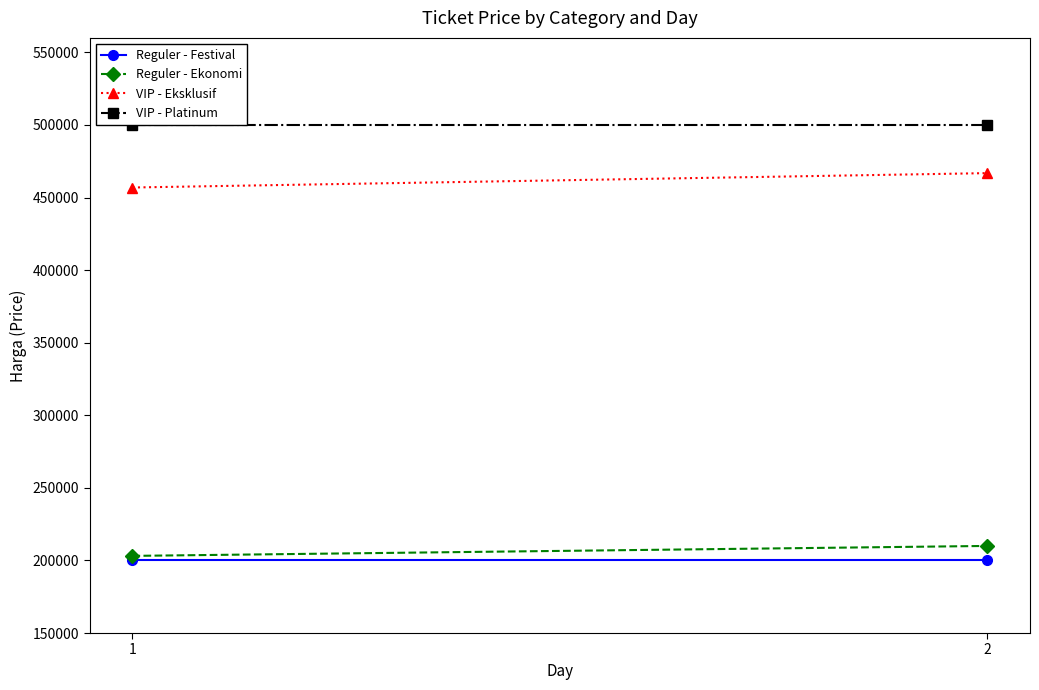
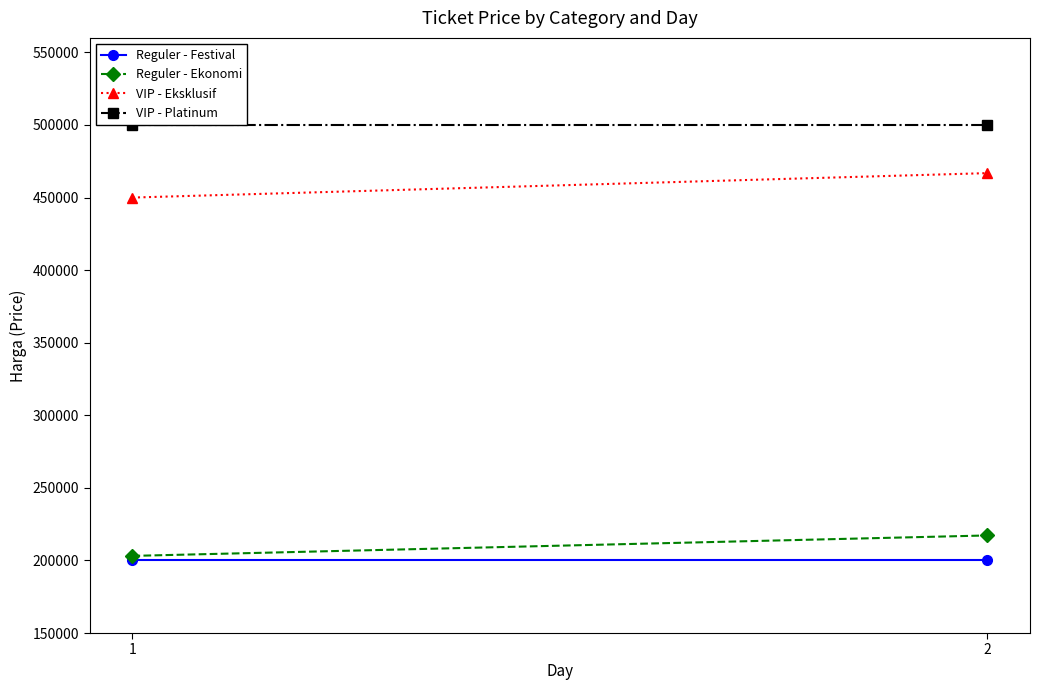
  {
    "Reguler - Festival": {
      "1": 200000,
      "2": 200000
    },
    "Reguler - Ekonomi": {
      "1": 203000,
-     "2": 210000
+     "2": 217000
    },
    "VIP - Eksklusif": {
-     "1": 457000,
+     "1": 450000,
      "2": 467000
    },
    "VIP - Platinum": {
      "1": 500000,
      "2": 500000
    }
  }
